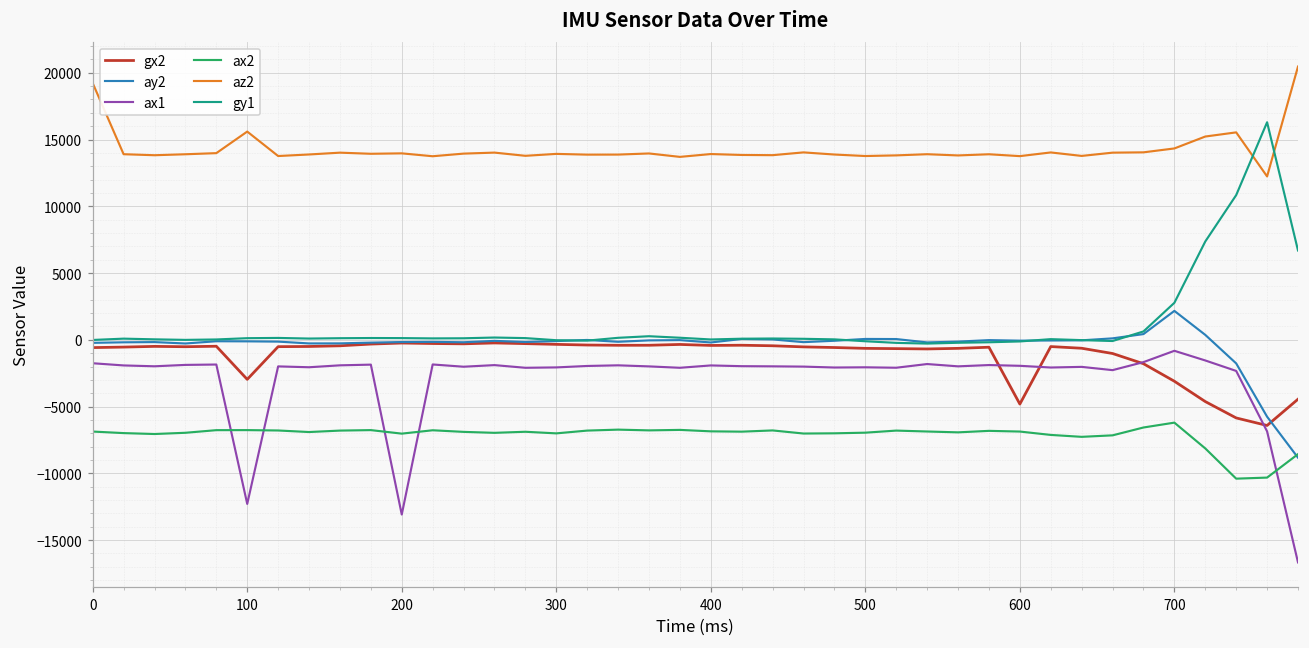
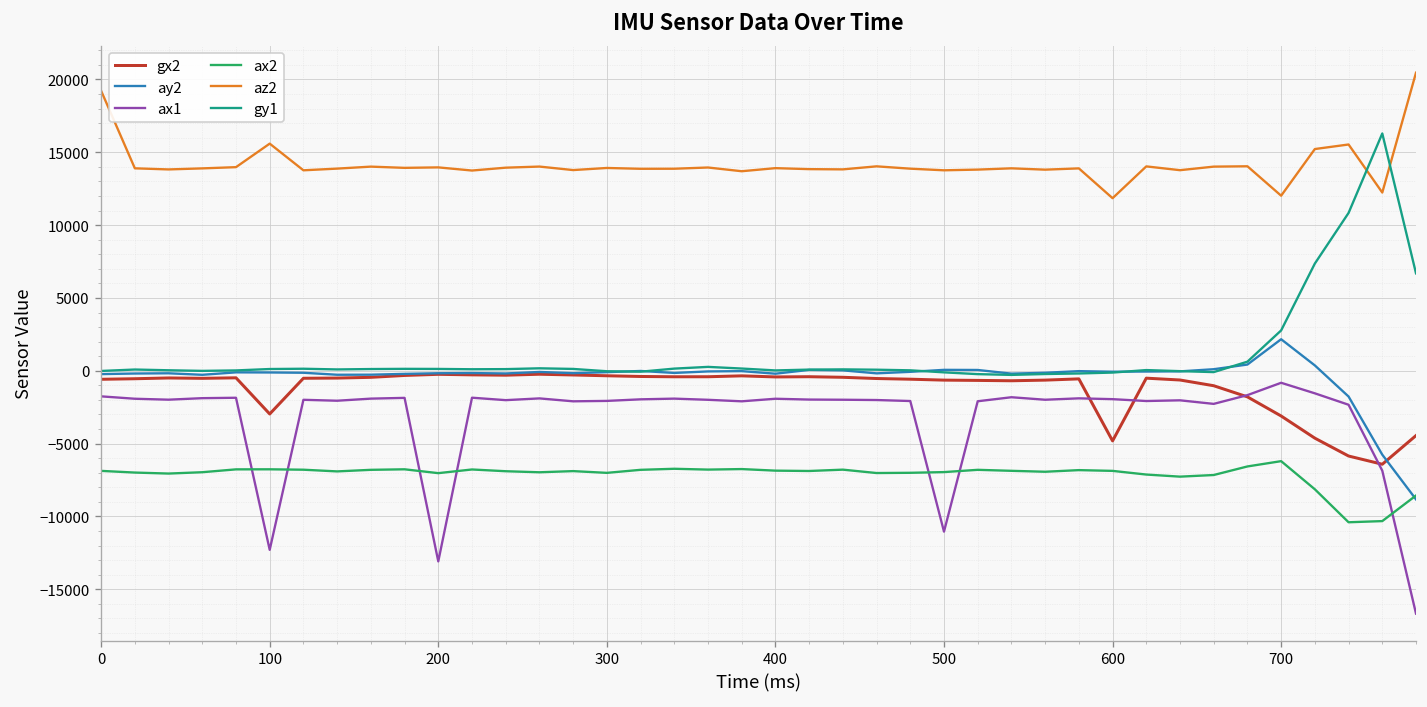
  {
    "gx2": {
      "0": -600,
      "100": -3000,
      "300": -300,
      "400": -400,
      "500": -600,
      "600": -4800,
      "700": -3100
    },
    "ay2": {
      "0": -200,
      "100": -100,
      "400": -200,
      "700": 2200
    },
    "ax1": {
      "0": -1800,
      "100": -12300,
      "200": -13100,
      "300": -2100,
      "400": -1900,
-     "500": -2100,
+     "500": -11000,
      "600": -1900,
      "700": -800
    },
    "az2": {
      "0": 19200,
      "100": 15600,
      "200": 14000,
      "300": 13900,
      "400": 13900,
      "500": 13800,
-     "600": 13800,
-     "700": 14300
+     "600": 11800,
+     "700": 12000
    }
  }
